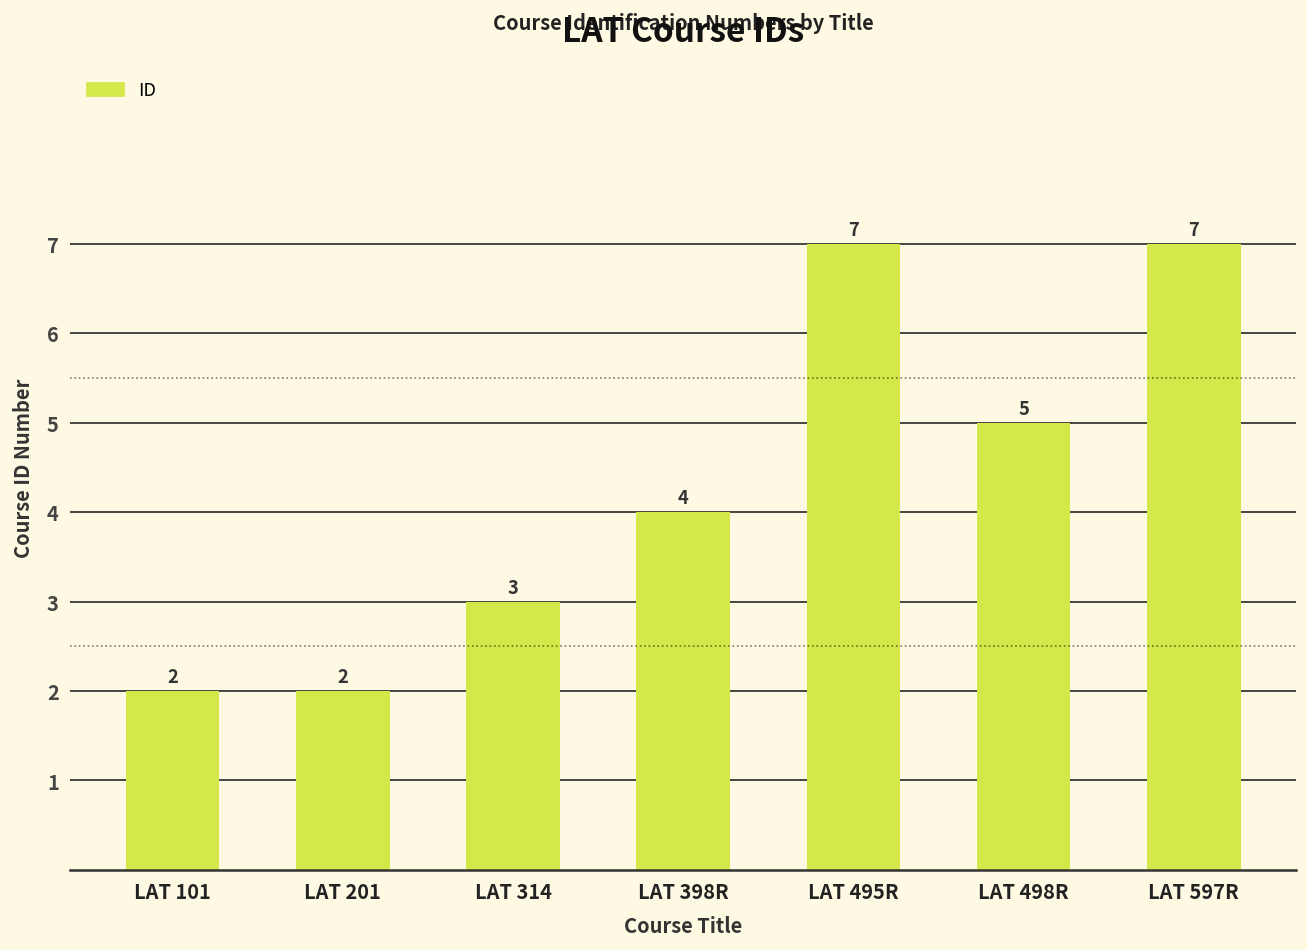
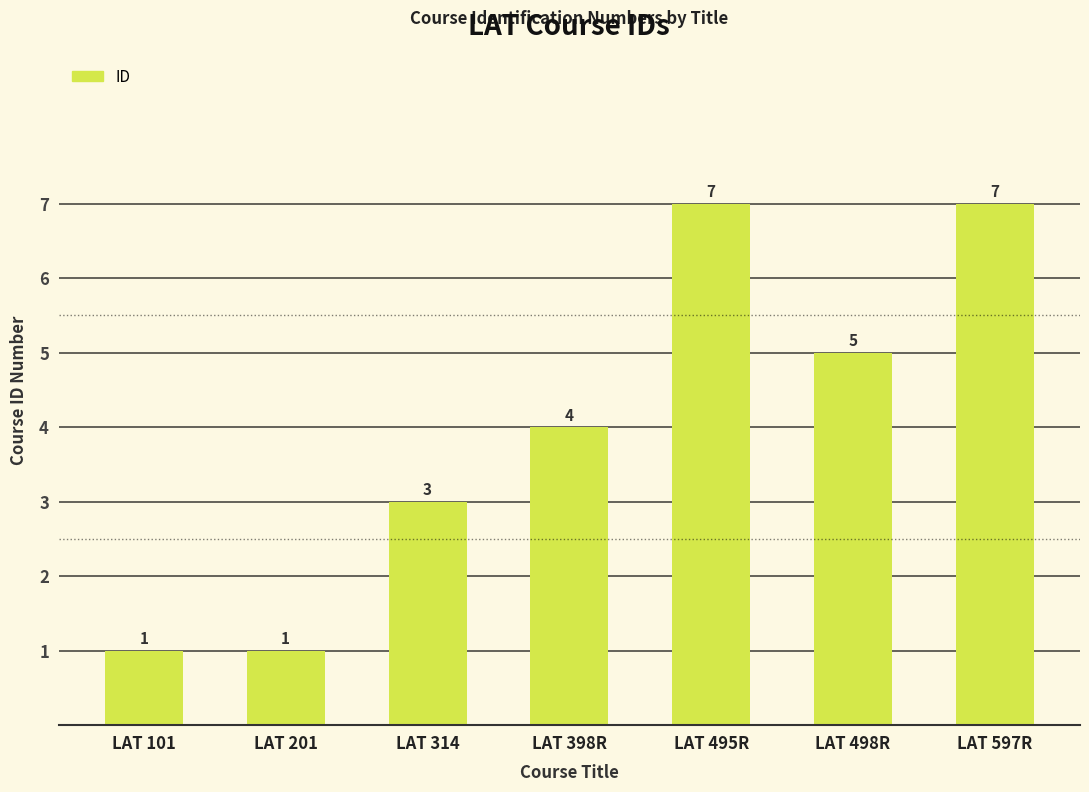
  {
-   "LAT 101": 2,
-   "LAT 201": 2,
+   "LAT 101": 1,
+   "LAT 201": 1,
    "LAT 314": 3,
    "LAT 398R": 4,
    "LAT 495R": 7,
    "LAT 498R": 5,
    "LAT 597R": 7
  }
